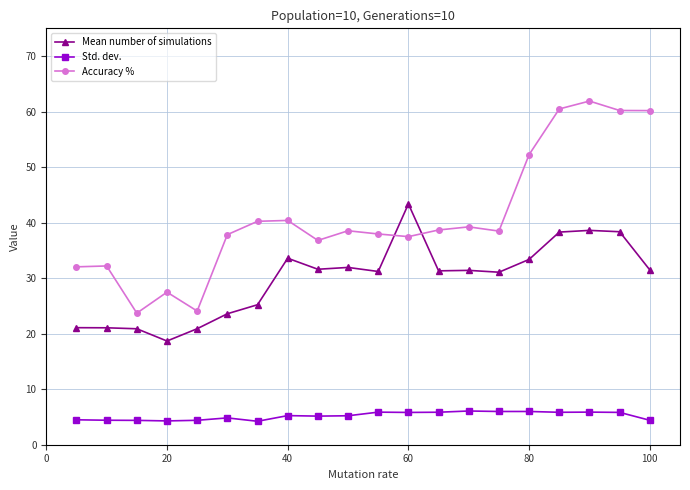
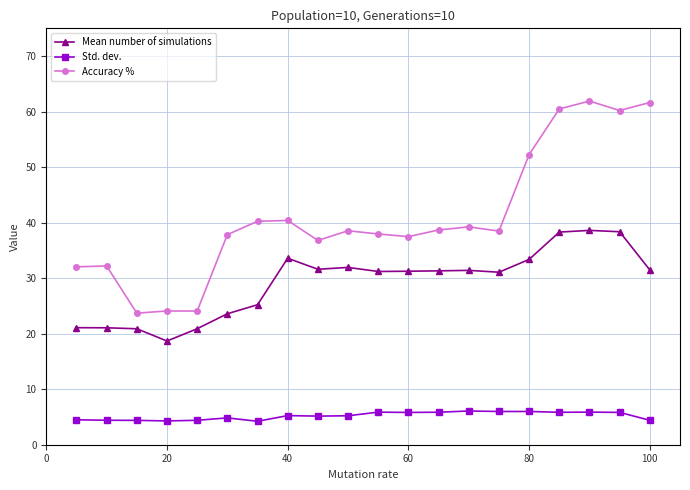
  {
    "Mean number of simulations": {
      "20": 19,
      "40": 34,
-     "60": 43,
+     "60": 31,
      "80": 33,
      "100": 31
    },
    "Std. dev.": {
      "20": 4,
      "40": 5,
      "60": 6,
      "80": 6,
      "100": 4
    },
    "Accuracy %": {
-     "20": 27,
+     "20": 24,
      "40": 40,
      "60": 37,
      "80": 52,
-     "100": 60
+     "100": 62
    }
  }
